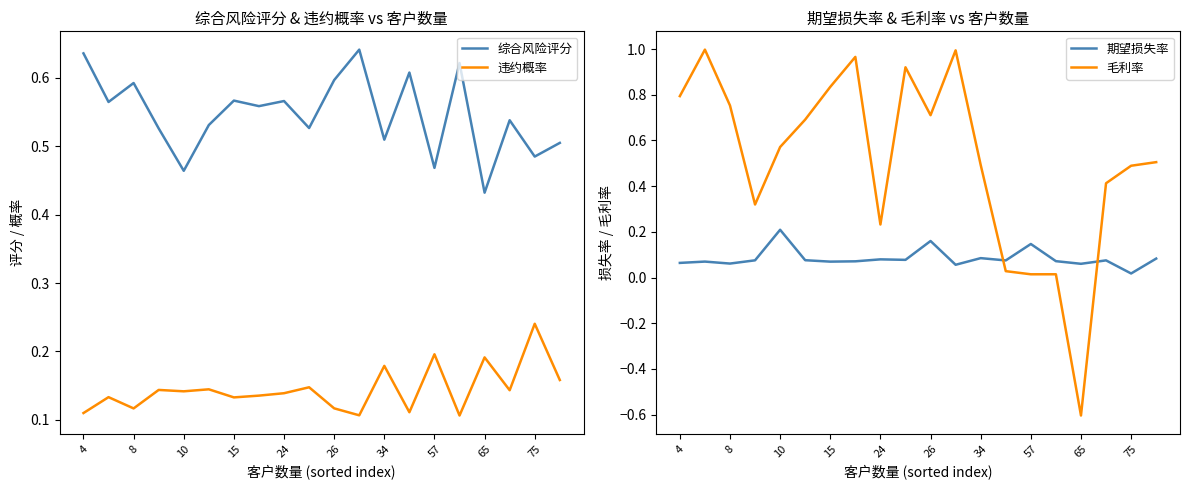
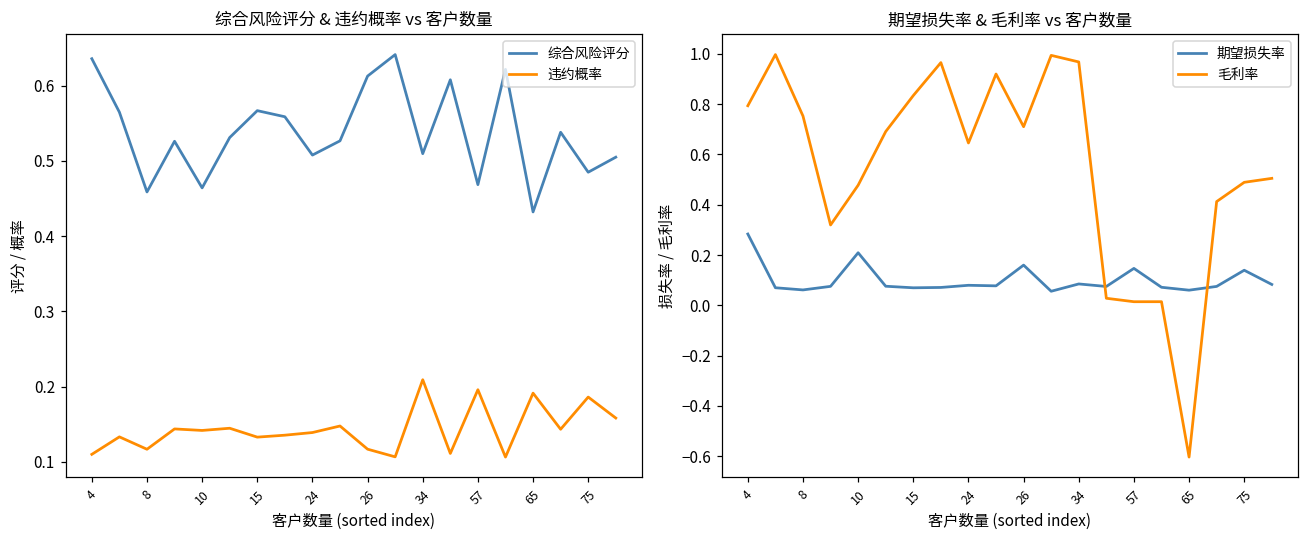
  {
    "综合风险评分 & 违约概率 vs 客户数量": {
      "综合风险评分": {
        "4": 0.64,
-       "8": 0.59,
+       "8": 0.46,
        "10": 0.46,
-       "24": 0.57,
-       "26": 0.60,
+       "24": 0.51,
+       "26": 0.61,
        "34": 0.51,
        "57": 0.47,
        "65": 0.43,
        "75": 0.49
      },
      "违约概率": {
        "4": 0.11,
        "8": 0.12,
        "10": 0.14,
        "24": 0.14,
        "26": 0.12,
-       "34": 0.18,
+       "34": 0.21,
        "57": 0.20,
        "65": 0.19,
-       "75": 0.24
+       "75": 0.19
      }
    },
    "期望损失率 & 毛利率 vs 客户数量": {
      "期望损失率": {
-       "4": 0.06,
+       "4": 0.28,
        "8": 0.06,
        "10": 0.21,
        "24": 0.08,
        "26": 0.16,
        "34": 0.09,
        "57": 0.15,
        "65": 0.06,
-       "75": 0.02
+       "75": 0.14
      },
      "毛利率": {
        "4": 0.79,
        "8": 0.75,
-       "10": 0.57,
-       "24": 0.23,
+       "10": 0.48,
+       "24": 0.65,
        "26": 0.71,
-       "34": 0.49,
+       "34": 0.97,
        "57": 0.01,
        "65": -0.60,
        "75": 0.49
      }
    }
  }
